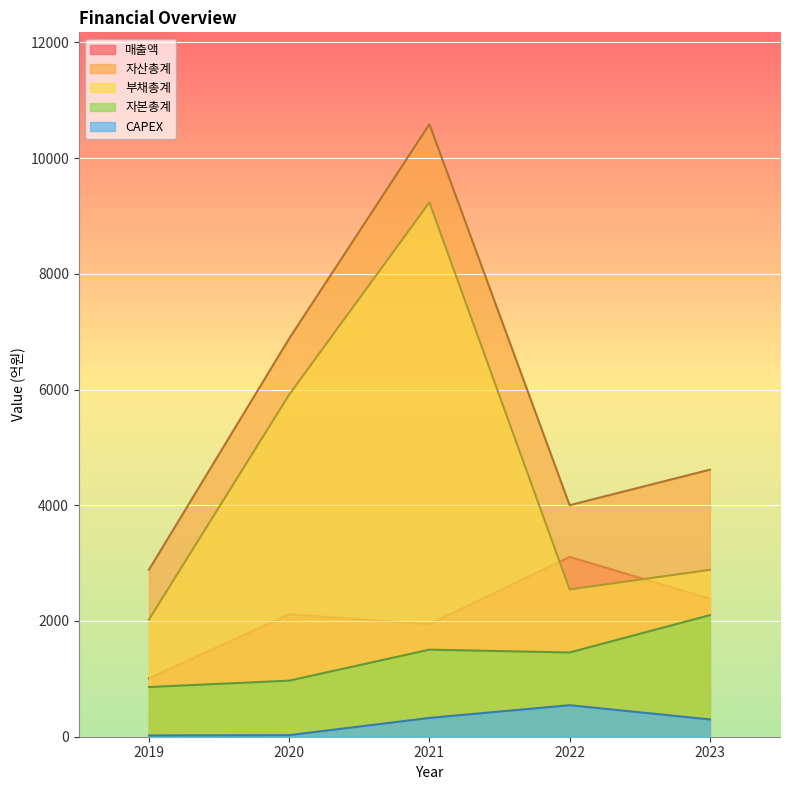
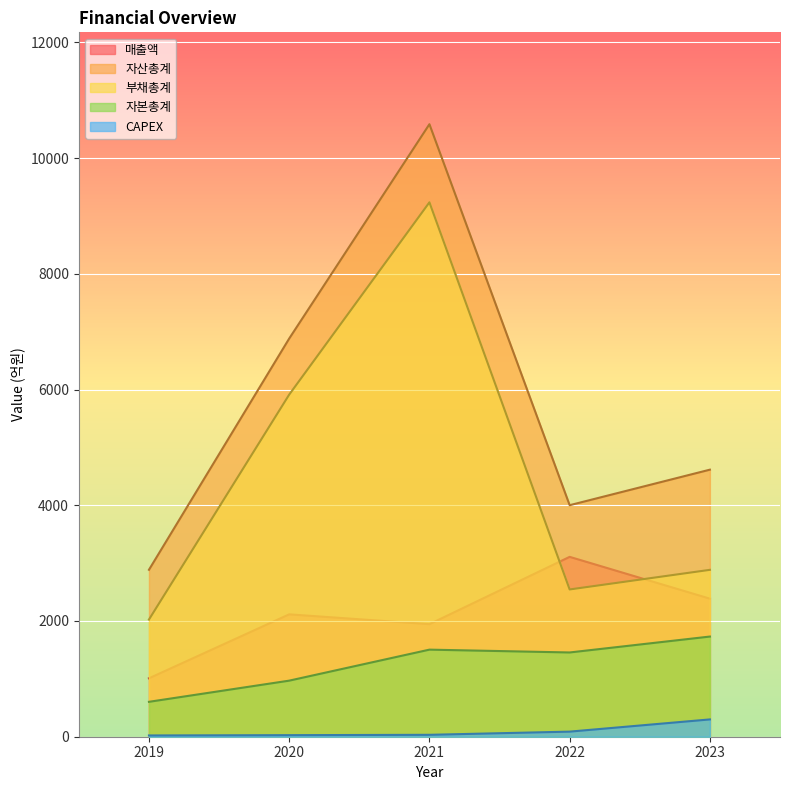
  {
    "매출액": {
      "2019": 1000,
      "2020": 2100,
      "2021": 1900,
      "2022": 3100,
      "2023": 2400
    },
    "자본총계": {
-     "2019": 900,
+     "2019": 600,
      "2020": 1000,
      "2021": 1500,
      "2022": 1500,
-     "2023": 2100
+     "2023": 1700
    },
    "CAPEX": {
      "2019": 0,
      "2020": 0,
-     "2021": 300,
-     "2022": 500,
+     "2021": 0,
+     "2022": 100,
      "2023": 300
    }
  }
